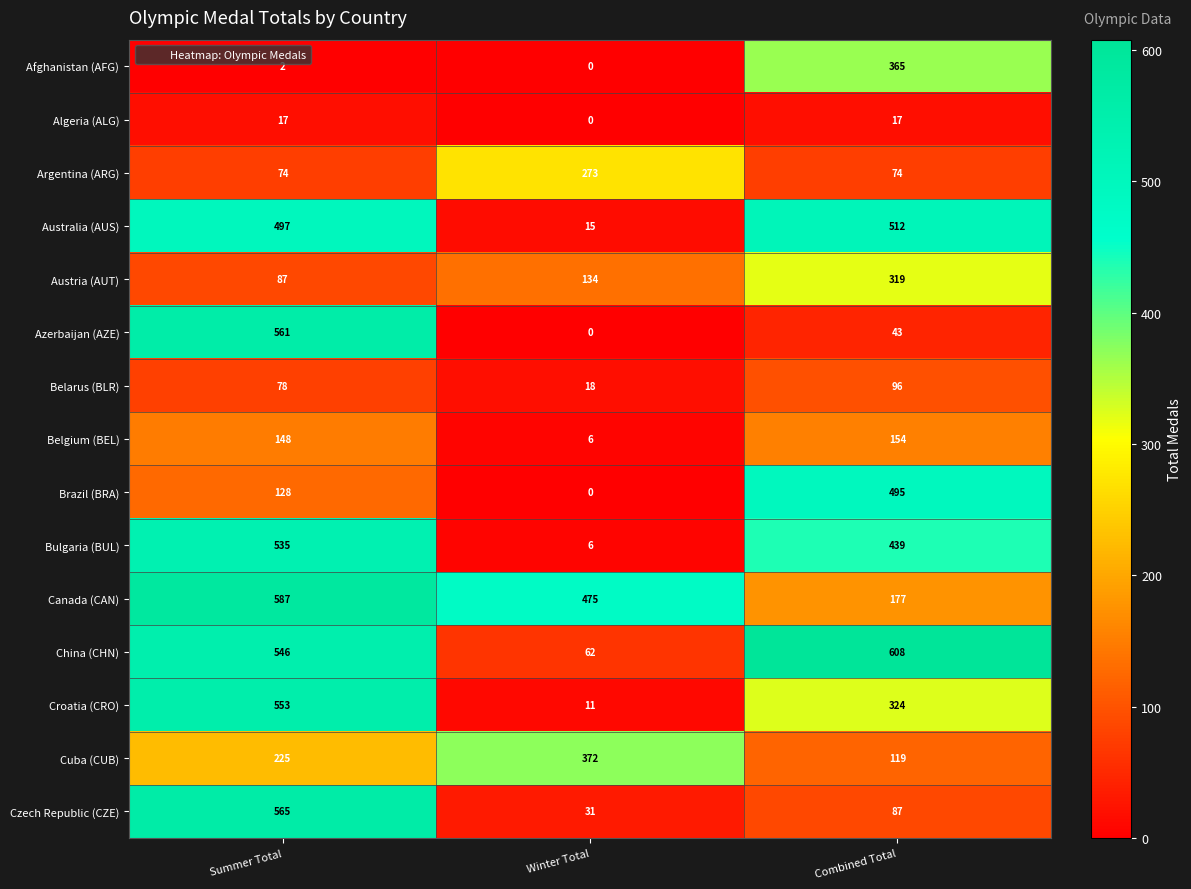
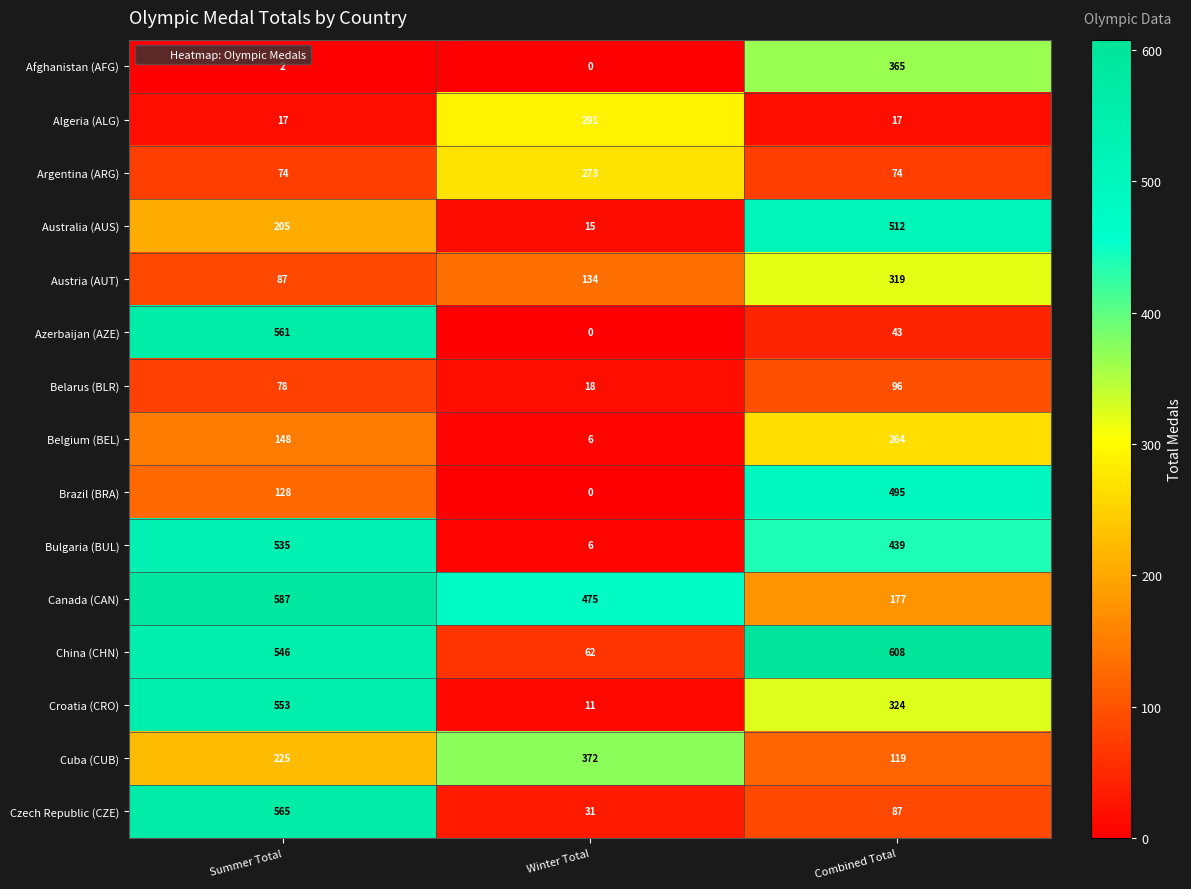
  {
    "Afghanistan (AFG)": {
      "Winter Total": 0,
      "Combined Total": 365
    },
    "Algeria (ALG)": {
      "Summer Total": 17,
-     "Winter Total": 0,
+     "Winter Total": 291,
      "Combined Total": 17
    },
    "Argentina (ARG)": {
      "Summer Total": 74,
      "Winter Total": 273,
      "Combined Total": 74
    },
    "Australia (AUS)": {
-     "Summer Total": 497,
+     "Summer Total": 205,
      "Winter Total": 15,
      "Combined Total": 512
    },
    "Austria (AUT)": {
      "Summer Total": 87,
      "Winter Total": 134,
      "Combined Total": 319
    },
    "Azerbaijan (AZE)": {
      "Summer Total": 561,
      "Winter Total": 0,
      "Combined Total": 43
    },
    "Belarus (BLR)": {
      "Summer Total": 78,
      "Winter Total": 18,
      "Combined Total": 96
    },
    "Belgium (BEL)": {
      "Summer Total": 148,
      "Winter Total": 6,
-     "Combined Total": 154
+     "Combined Total": 264
    },
    "Brazil (BRA)": {
      "Summer Total": 128,
      "Winter Total": 0,
      "Combined Total": 495
    },
    "Bulgaria (BUL)": {
      "Summer Total": 535,
      "Winter Total": 6,
      "Combined Total": 439
    },
    "Canada (CAN)": {
      "Summer Total": 587,
      "Winter Total": 475,
      "Combined Total": 177
    },
    "China (CHN)": {
      "Summer Total": 546,
      "Winter Total": 62,
      "Combined Total": 608
    },
    "Croatia (CRO)": {
      "Summer Total": 553,
      "Winter Total": 11,
      "Combined Total": 324
    },
    "Cuba (CUB)": {
      "Summer Total": 225,
      "Winter Total": 372,
      "Combined Total": 119
    },
    "Czech Republic (CZE)": {
      "Summer Total": 565,
      "Winter Total": 31,
      "Combined Total": 87
    }
  }
